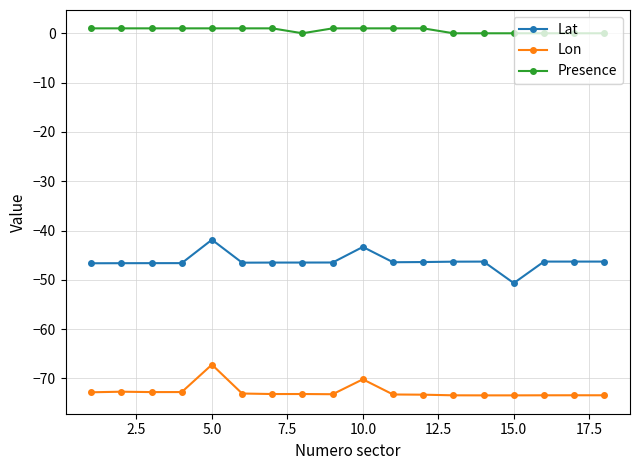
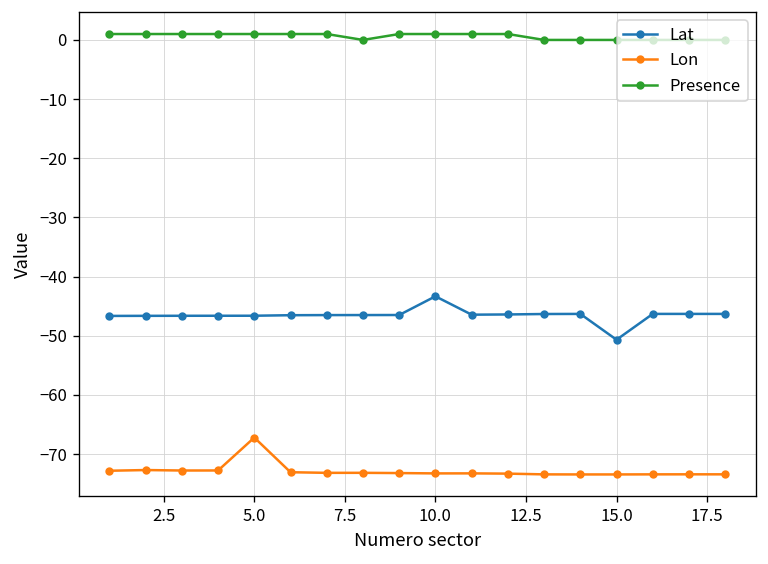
  {
    "Lat": {
-     "5.0": -42,
+     "5.0": -47,
      "10.0": -43,
      "15.0": -51
    },
    "Lon": {
      "5.0": -67,
-     "10.0": -70,
+     "10.0": -73,
      "15.0": -73
    },
    "Presence": {
      "5.0": 1,
      "10.0": 1
    }
  }
